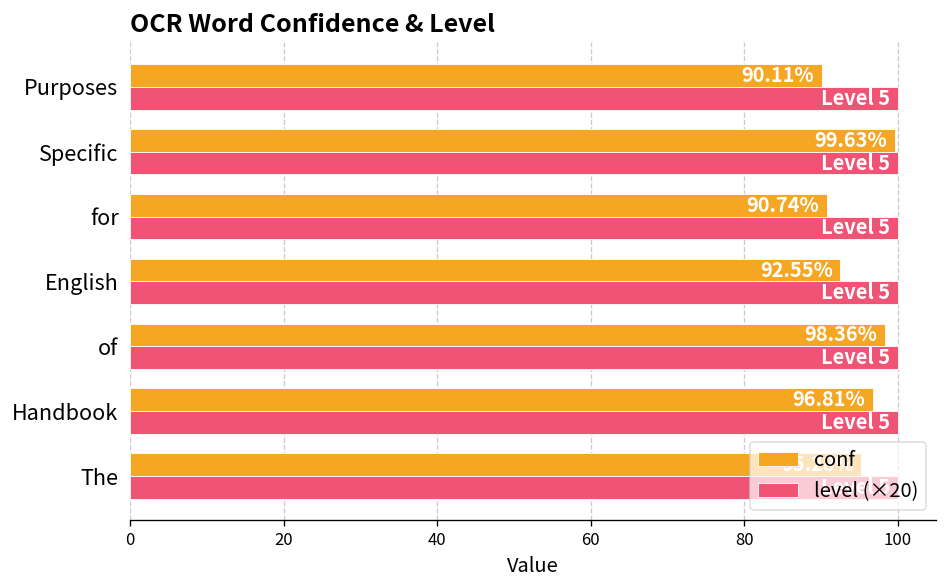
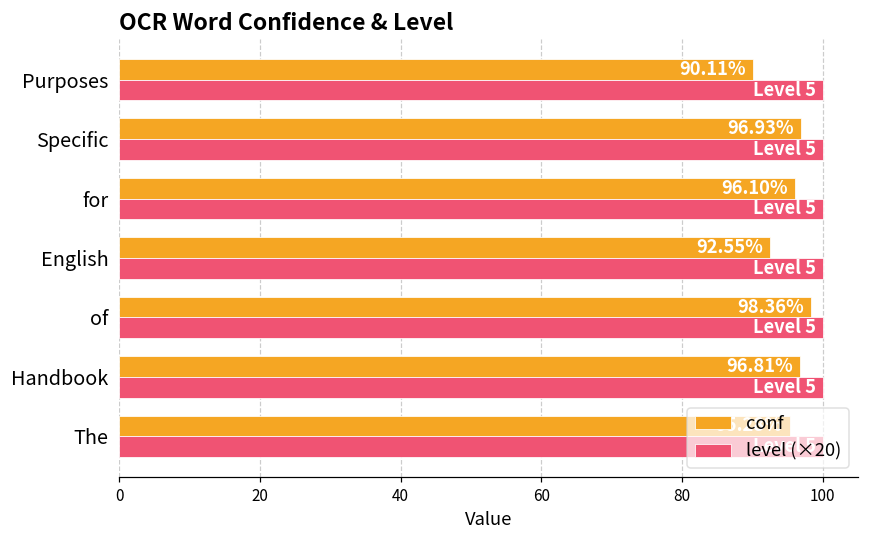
  {
    "conf": {
      "Purposes": "90.11%",
-     "Specific": "99.63%",
-     "for": "90.74%",
+     "Specific": "96.93%",
+     "for": "96.10%",
      "English": "92.55%",
      "of": "98.36%",
      "Handbook": "96.81%"
    }
  }
